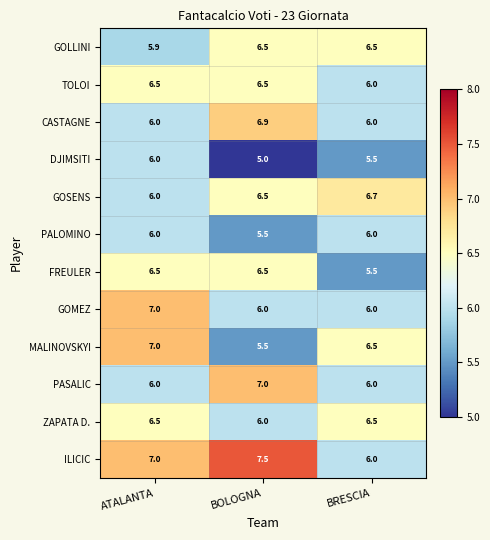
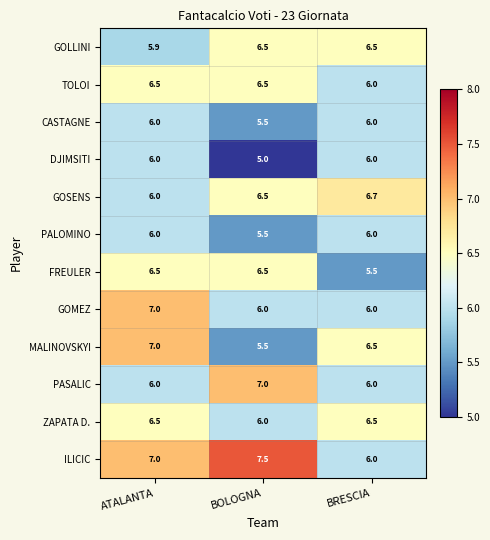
  {
    "GOLLINI": {
      "ATALANTA": 5.9,
      "BOLOGNA": 6.5,
      "BRESCIA": 6.5
    },
    "TOLOI": {
      "ATALANTA": 6.5,
      "BOLOGNA": 6.5,
      "BRESCIA": 6.0
    },
    "CASTAGNE": {
      "ATALANTA": 6.0,
-     "BOLOGNA": 6.9,
+     "BOLOGNA": 5.5,
      "BRESCIA": 6.0
    },
    "DJIMSITI": {
      "ATALANTA": 6.0,
      "BOLOGNA": 5.0,
-     "BRESCIA": 5.5
+     "BRESCIA": 6.0
    },
    "GOSENS": {
      "ATALANTA": 6.0,
      "BOLOGNA": 6.5,
      "BRESCIA": 6.7
    },
    "PALOMINO": {
      "ATALANTA": 6.0,
      "BOLOGNA": 5.5,
      "BRESCIA": 6.0
    },
    "FREULER": {
      "ATALANTA": 6.5,
      "BOLOGNA": 6.5,
      "BRESCIA": 5.5
    },
    "GOMEZ": {
      "ATALANTA": 7.0,
      "BOLOGNA": 6.0,
      "BRESCIA": 6.0
    },
    "MALINOVSKYI": {
      "ATALANTA": 7.0,
      "BOLOGNA": 5.5,
      "BRESCIA": 6.5
    },
    "PASALIC": {
      "ATALANTA": 6.0,
      "BOLOGNA": 7.0,
      "BRESCIA": 6.0
    },
    "ZAPATA D.": {
      "ATALANTA": 6.5,
      "BOLOGNA": 6.0,
      "BRESCIA": 6.5
    },
    "ILICIC": {
      "ATALANTA": 7.0,
      "BOLOGNA": 7.5,
      "BRESCIA": 6.0
    }
  }
